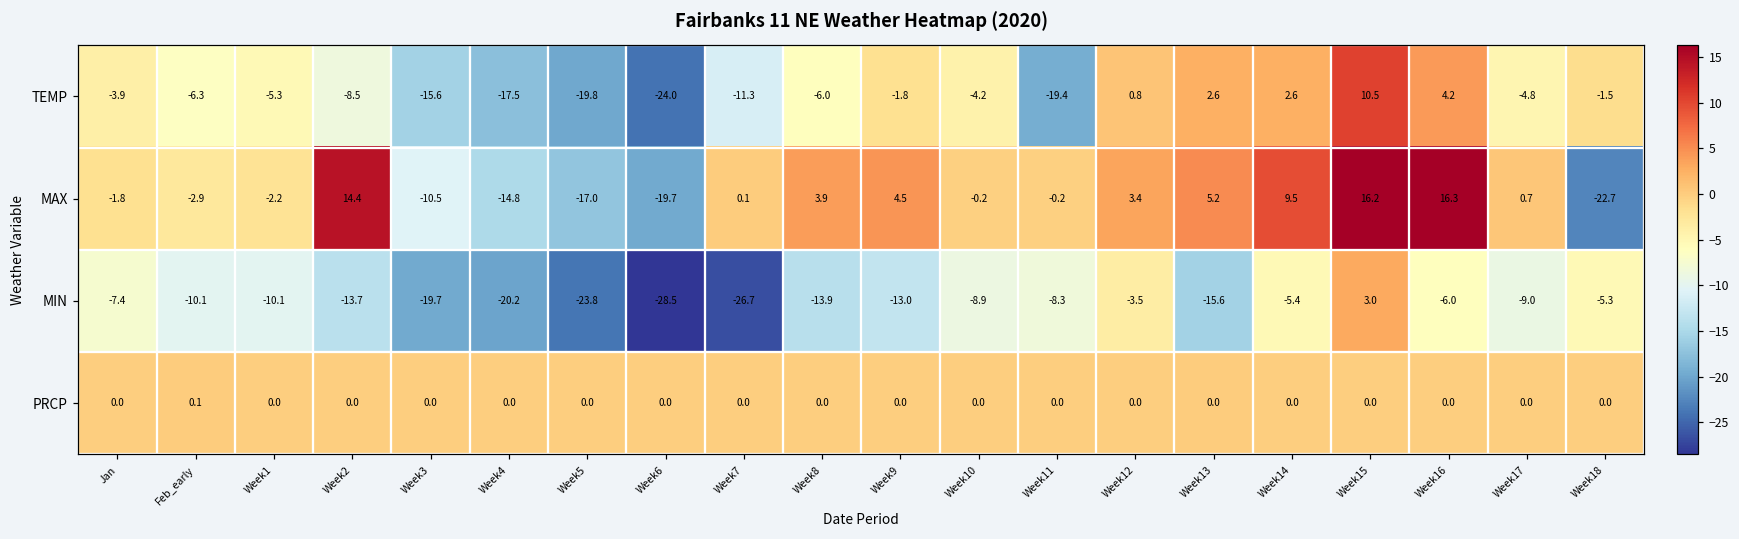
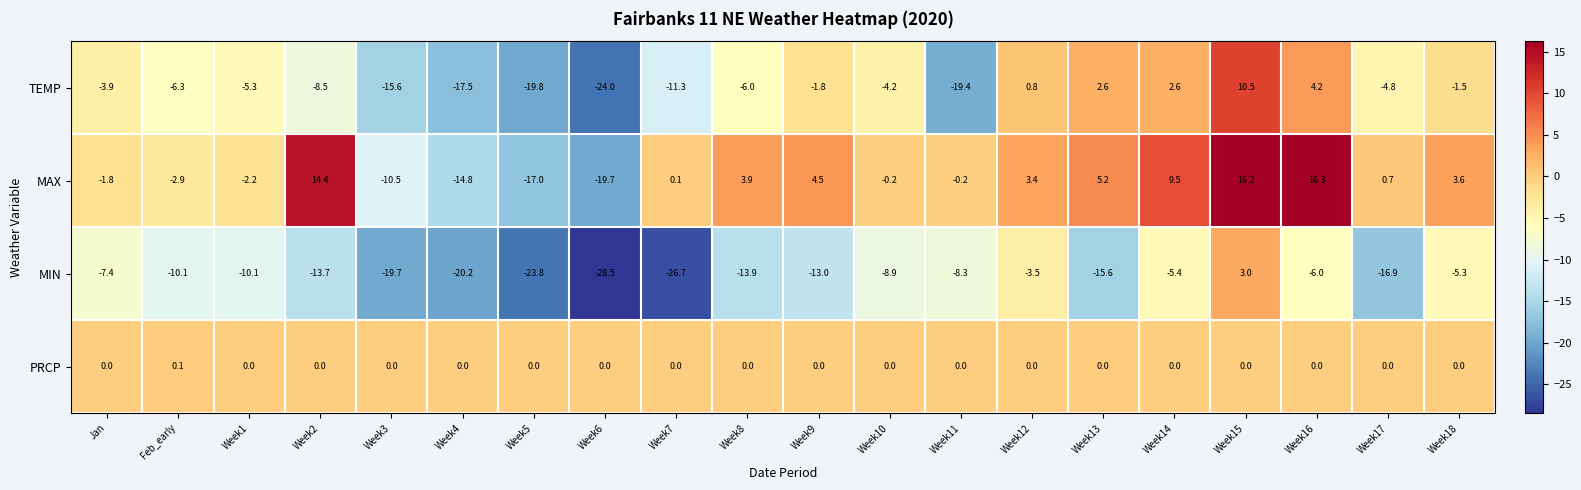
  {
    "TEMP": {
      "Jan": -3.9,
      "Feb_early": -6.3,
      "Week1": -5.3,
      "Week2": -8.5,
      "Week3": -15.6,
      "Week4": -17.5,
      "Week5": -19.8,
      "Week6": -24.0,
      "Week7": -11.3,
      "Week8": -6.0,
      "Week9": -1.8,
      "Week10": -4.2,
      "Week11": -19.4,
      "Week12": 0.8,
      "Week13": 2.6,
      "Week14": 2.6,
      "Week15": 10.5,
      "Week16": 4.2,
      "Week17": -4.8,
      "Week18": -1.5
    },
    "MAX": {
      "Jan": -1.8,
      "Feb_early": -2.9,
      "Week1": -2.2,
      "Week2": 14.4,
      "Week3": -10.5,
      "Week4": -14.8,
      "Week5": -17.0,
      "Week6": -19.7,
      "Week7": 0.1,
      "Week8": 3.9,
      "Week9": 4.5,
      "Week10": -0.2,
      "Week11": -0.2,
      "Week12": 3.4,
      "Week13": 5.2,
      "Week14": 9.5,
      "Week15": 16.2,
      "Week16": 16.3,
      "Week17": 0.7,
-     "Week18": -22.7
+     "Week18": 3.6
    },
    "MIN": {
      "Jan": -7.4,
      "Feb_early": -10.1,
      "Week1": -10.1,
      "Week2": -13.7,
      "Week3": -19.7,
      "Week4": -20.2,
      "Week5": -23.8,
      "Week6": -28.5,
      "Week7": -26.7,
      "Week8": -13.9,
      "Week9": -13.0,
      "Week10": -8.9,
      "Week11": -8.3,
      "Week12": -3.5,
      "Week13": -15.6,
      "Week14": -5.4,
      "Week15": 3.0,
      "Week16": -6.0,
-     "Week17": -9.0,
+     "Week17": -16.9,
      "Week18": -5.3
    },
    "PRCP": {
      "Jan": 0.0,
      "Feb_early": 0.1,
      "Week1": 0.0,
      "Week2": 0.0,
      "Week3": 0.0,
      "Week4": 0.0,
      "Week5": 0.0,
      "Week6": 0.0,
      "Week7": 0.0,
      "Week8": 0.0,
      "Week9": 0.0,
      "Week10": 0.0,
      "Week11": 0.0,
      "Week12": 0.0,
      "Week13": 0.0,
      "Week14": 0.0,
      "Week15": 0.0,
      "Week16": 0.0,
      "Week17": 0.0,
      "Week18": 0.0
    }
  }
